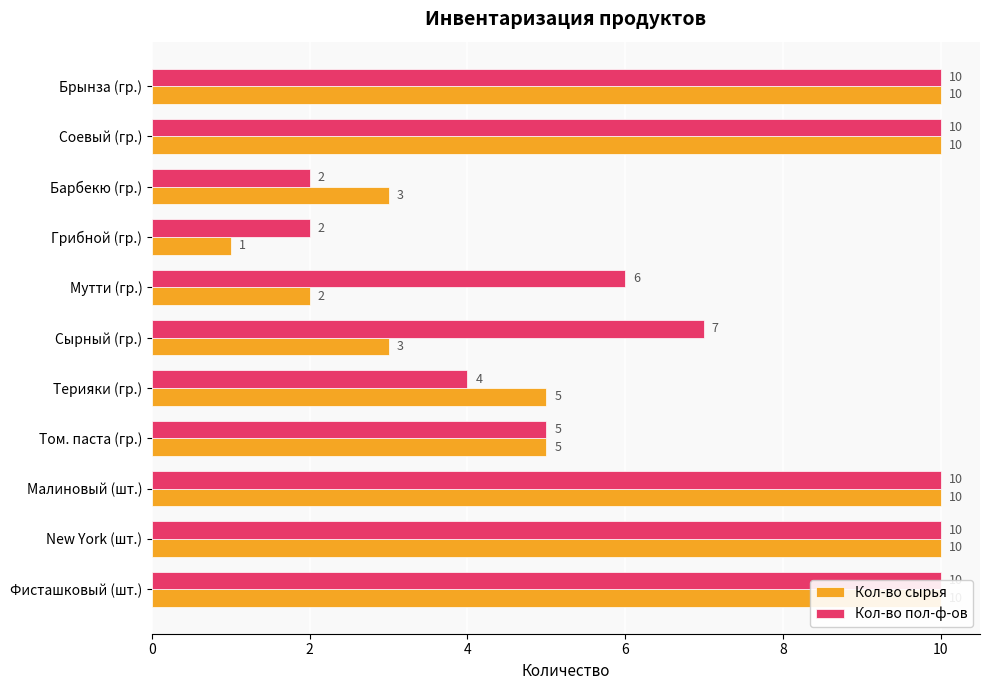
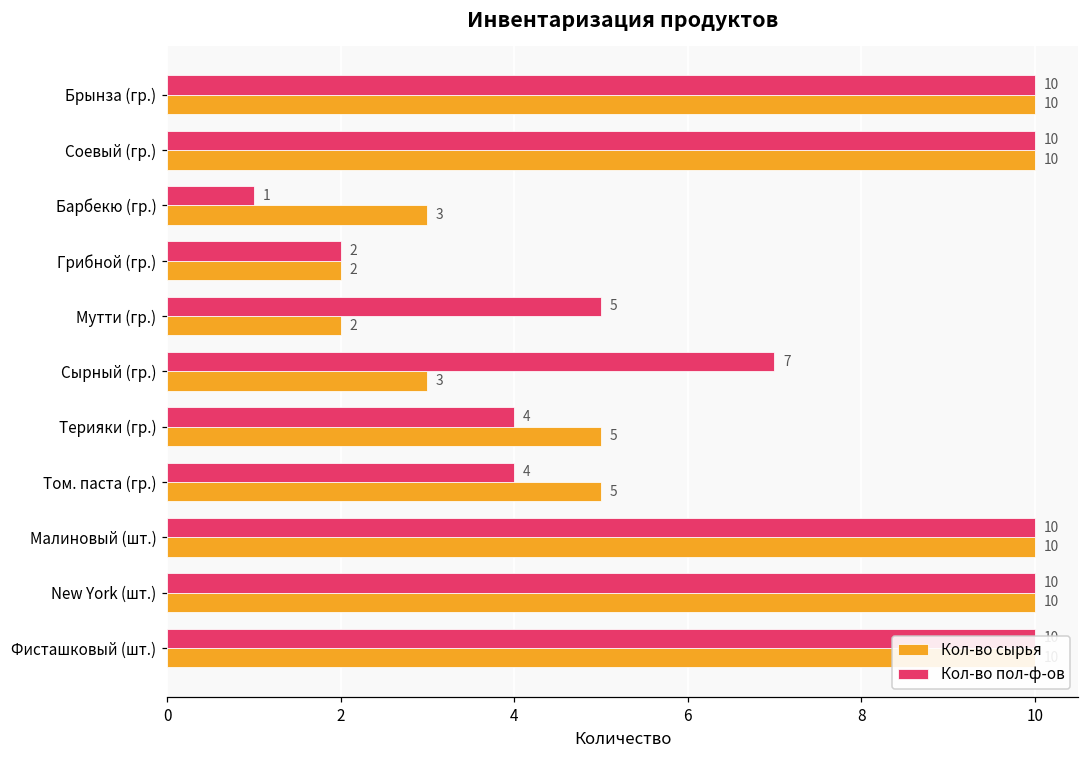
  {
    "Кол-во сырья": {
      "Брынза (гр.)": 10,
      "Соевый (гр.)": 10,
      "Барбекю (гр.)": 3,
-     "Грибной (гр.)": 1,
+     "Грибной (гр.)": 2,
      "Мутти (гр.)": 2,
      "Сырный (гр.)": 3,
      "Терияки (гр.)": 5,
      "Том. паста (гр.)": 5,
      "Малиновый (шт.)": 10,
      "New York (шт.)": 10
    },
    "Кол-во пол-ф-ов": {
      "Брынза (гр.)": 10,
      "Соевый (гр.)": 10,
-     "Барбекю (гр.)": 2,
+     "Барбекю (гр.)": 1,
      "Грибной (гр.)": 2,
-     "Мутти (гр.)": 6,
+     "Мутти (гр.)": 5,
      "Сырный (гр.)": 7,
      "Терияки (гр.)": 4,
-     "Том. паста (гр.)": 5,
+     "Том. паста (гр.)": 4,
      "Малиновый (шт.)": 10,
      "New York (шт.)": 10
    }
  }
